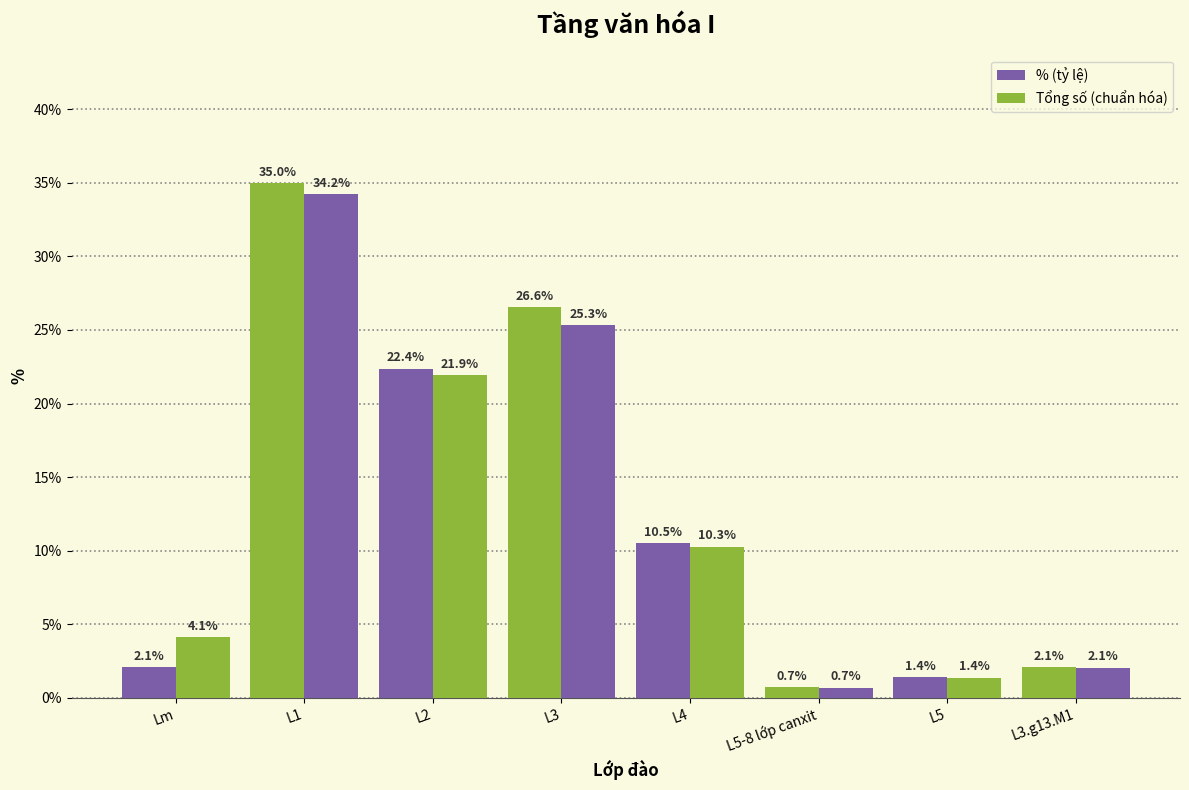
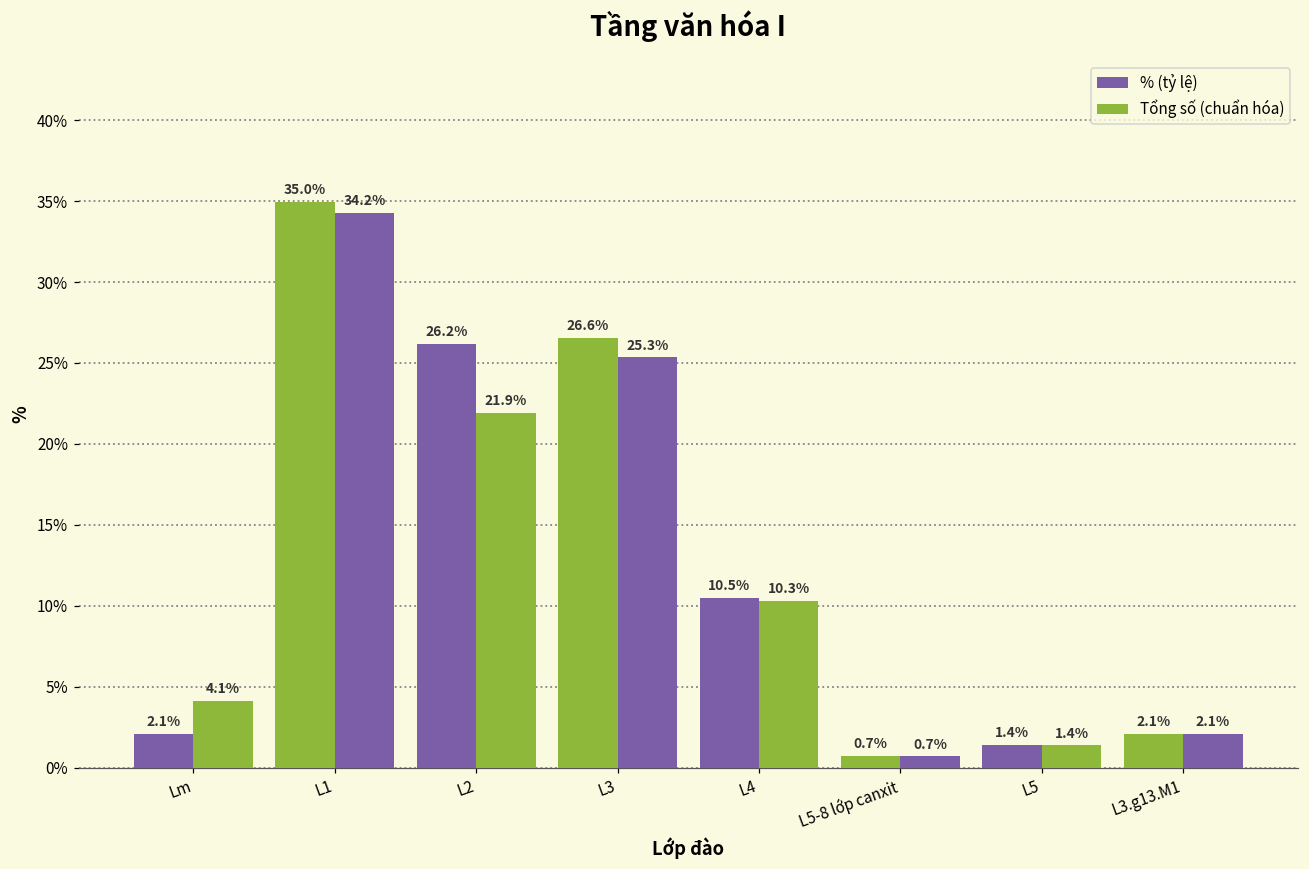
  {
    "% (tỷ lệ)": {
      "Lm": "2.1%",
      "L1": "35.0%",
-     "L2": "22.4%",
+     "L2": "26.2%",
      "L3": "26.6%",
      "L4": "10.5%",
      "L5-8 lớp canxit": "0.7%",
      "L5": "1.4%",
      "L3.g13.M1": "2.1%"
    },
    "Tổng số (chuẩn hóa)": {
      "Lm": "4.1%",
      "L1": "34.2%",
      "L2": "21.9%",
      "L3": "25.3%",
      "L4": "10.3%",
      "L5-8 lớp canxit": "0.7%",
      "L5": "1.4%",
      "L3.g13.M1": "2.1%"
    }
  }
